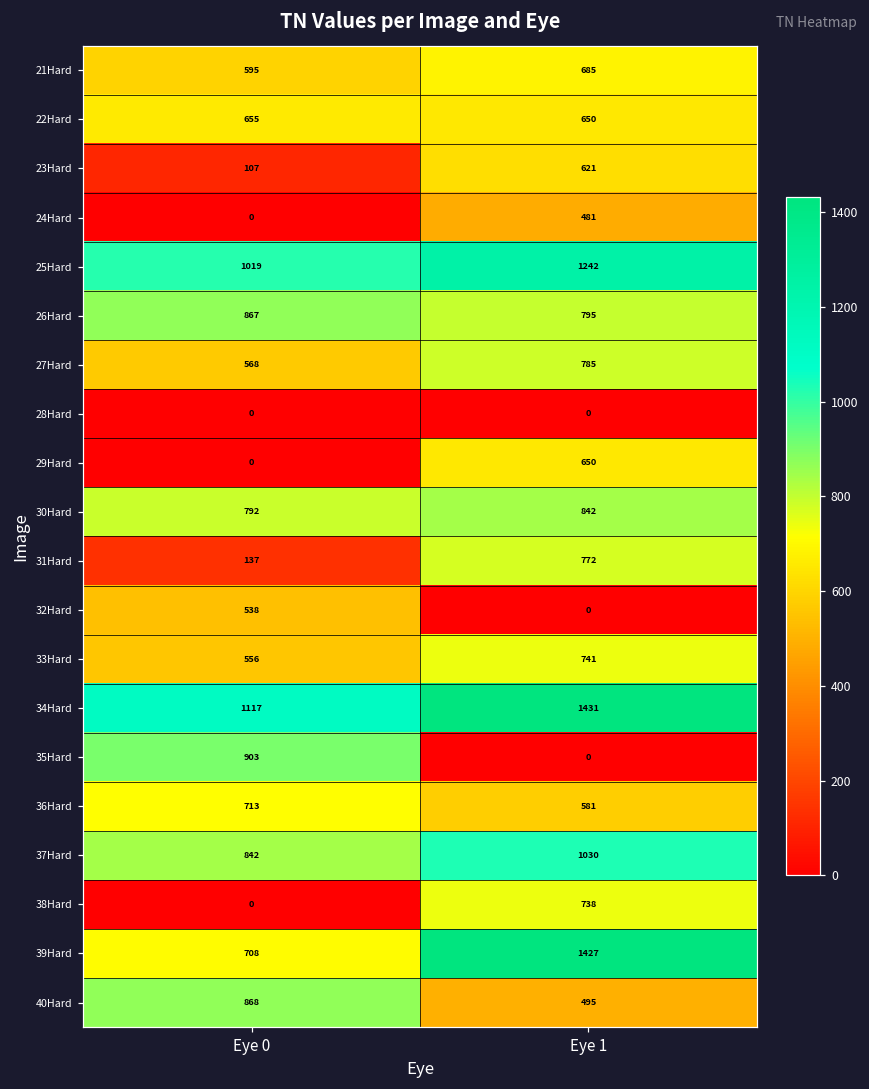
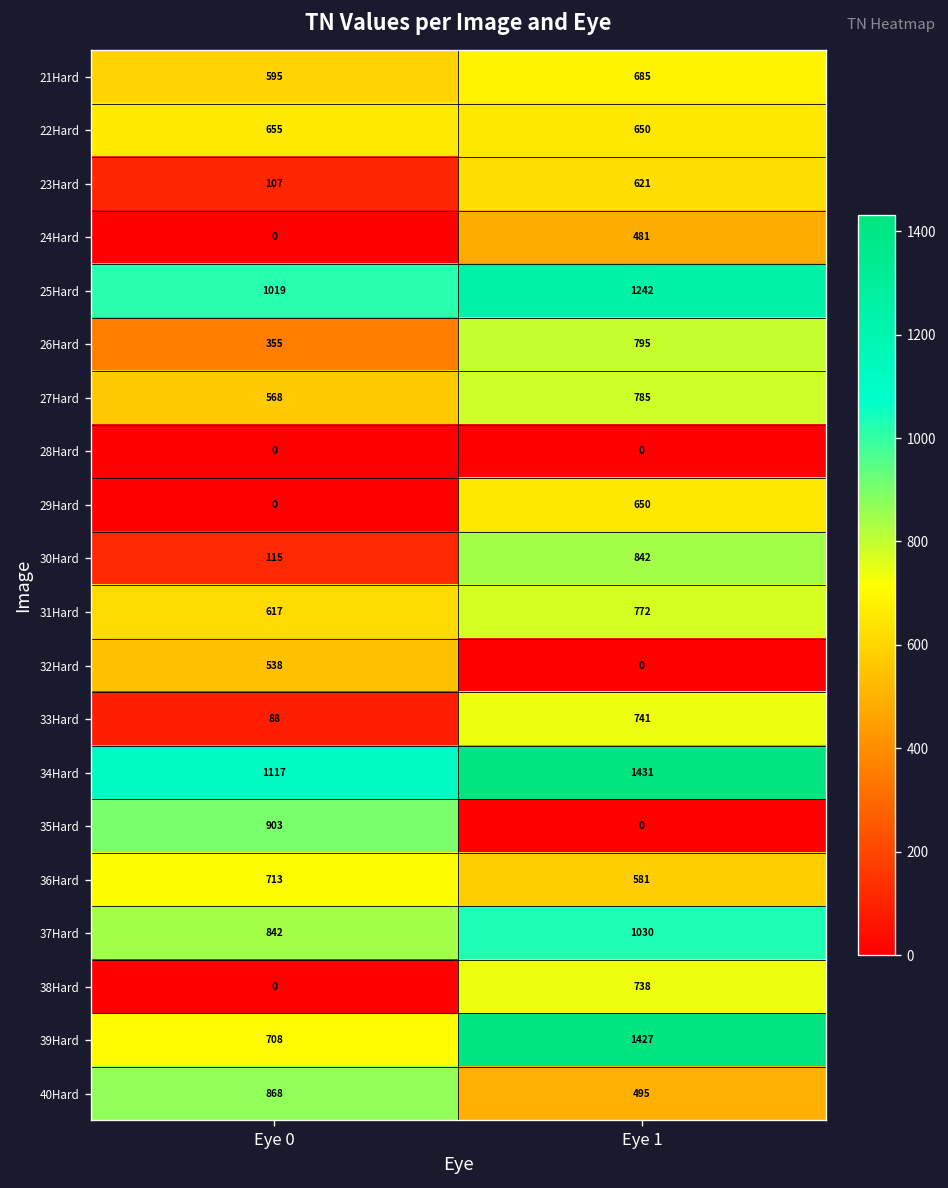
  {
    "21Hard": {
      "Eye 0": 595,
      "Eye 1": 685
    },
    "22Hard": {
      "Eye 0": 655,
      "Eye 1": 650
    },
    "23Hard": {
      "Eye 0": 107,
      "Eye 1": 621
    },
    "24Hard": {
      "Eye 0": 0,
      "Eye 1": 481
    },
    "25Hard": {
      "Eye 0": 1019,
      "Eye 1": 1242
    },
    "26Hard": {
-     "Eye 0": 867,
+     "Eye 0": 355,
      "Eye 1": 795
    },
    "27Hard": {
      "Eye 0": 568,
      "Eye 1": 785
    },
    "28Hard": {
      "Eye 0": 0,
      "Eye 1": 0
    },
    "29Hard": {
      "Eye 0": 0,
      "Eye 1": 650
    },
    "30Hard": {
-     "Eye 0": 792,
+     "Eye 0": 115,
      "Eye 1": 842
    },
    "31Hard": {
-     "Eye 0": 137,
+     "Eye 0": 617,
      "Eye 1": 772
    },
    "32Hard": {
      "Eye 0": 538,
      "Eye 1": 0
    },
    "33Hard": {
-     "Eye 0": 556,
+     "Eye 0": 88,
      "Eye 1": 741
    },
    "34Hard": {
      "Eye 0": 1117,
      "Eye 1": 1431
    },
    "35Hard": {
      "Eye 0": 903,
      "Eye 1": 0
    },
    "36Hard": {
      "Eye 0": 713,
      "Eye 1": 581
    },
    "37Hard": {
      "Eye 0": 842,
      "Eye 1": 1030
    },
    "38Hard": {
      "Eye 0": 0,
      "Eye 1": 738
    },
    "39Hard": {
      "Eye 0": 708,
      "Eye 1": 1427
    },
    "40Hard": {
      "Eye 0": 868,
      "Eye 1": 495
    }
  }
